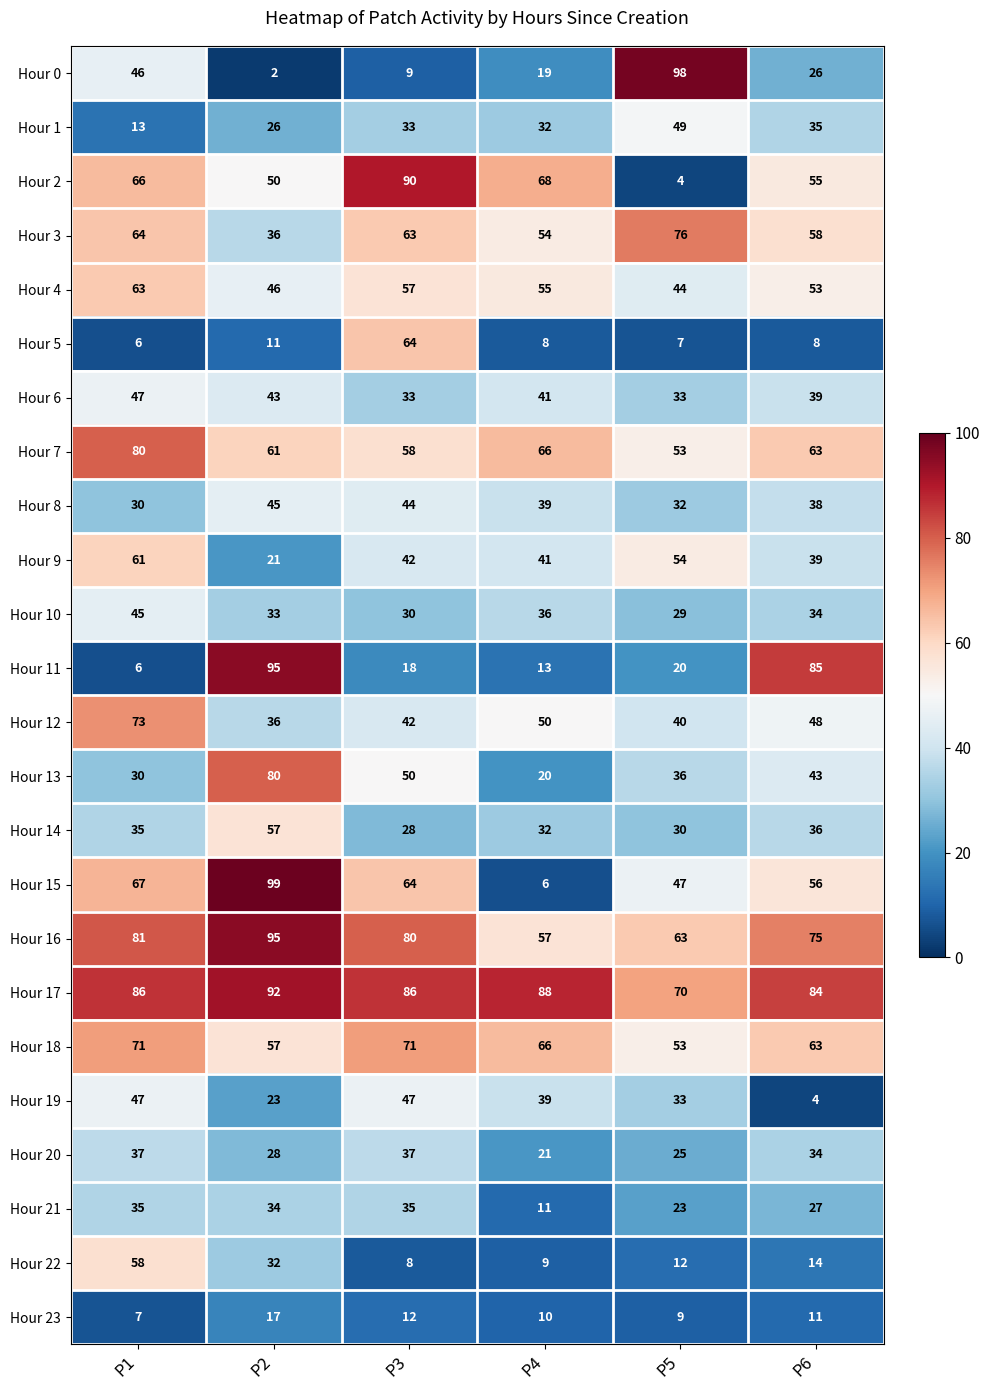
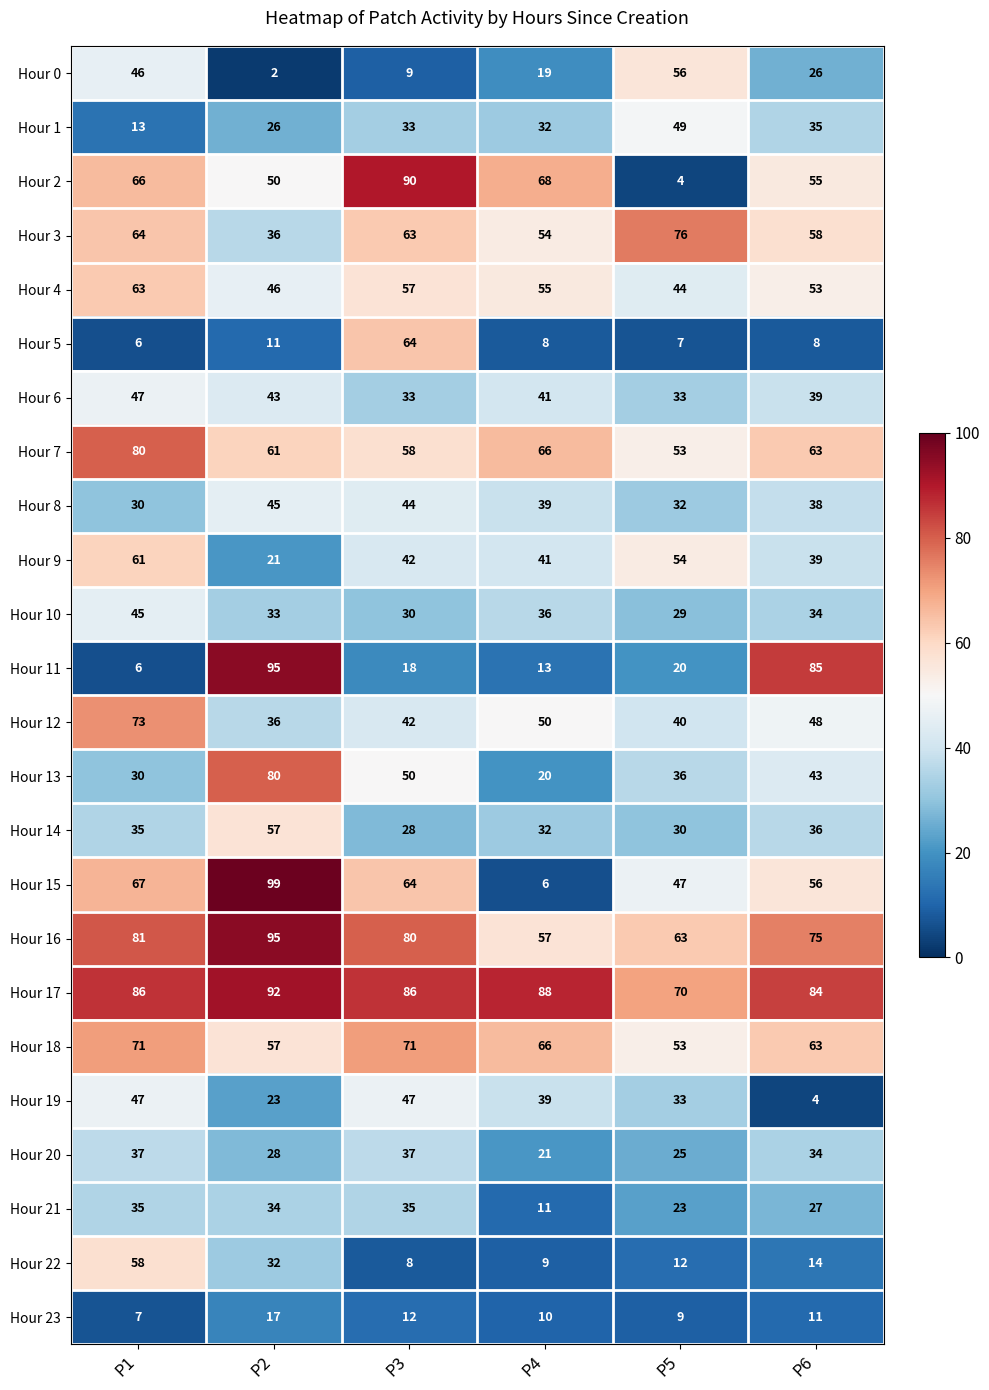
  {
    "Hour 0": {
      "P1": 46,
      "P2": 2,
      "P3": 9,
      "P4": 19,
-     "P5": 98,
+     "P5": 56,
      "P6": 26
    },
    "Hour 1": {
      "P1": 13,
      "P2": 26,
      "P3": 33,
      "P4": 32,
      "P5": 49,
      "P6": 35
    },
    "Hour 2": {
      "P1": 66,
      "P2": 50,
      "P3": 90,
      "P4": 68,
      "P5": 4,
      "P6": 55
    },
    "Hour 3": {
      "P1": 64,
      "P2": 36,
      "P3": 63,
      "P4": 54,
      "P5": 76,
      "P6": 58
    },
    "Hour 4": {
      "P1": 63,
      "P2": 46,
      "P3": 57,
      "P4": 55,
      "P5": 44,
      "P6": 53
    },
    "Hour 5": {
      "P1": 6,
      "P2": 11,
      "P3": 64,
      "P4": 8,
      "P5": 7,
      "P6": 8
    },
    "Hour 6": {
      "P1": 47,
      "P2": 43,
      "P3": 33,
      "P4": 41,
      "P5": 33,
      "P6": 39
    },
    "Hour 7": {
      "P1": 80,
      "P2": 61,
      "P3": 58,
      "P4": 66,
      "P5": 53,
      "P6": 63
    },
    "Hour 8": {
      "P1": 30,
      "P2": 45,
      "P3": 44,
      "P4": 39,
      "P5": 32,
      "P6": 38
    },
    "Hour 9": {
      "P1": 61,
      "P2": 21,
      "P3": 42,
      "P4": 41,
      "P5": 54,
      "P6": 39
    },
    "Hour 10": {
      "P1": 45,
      "P2": 33,
      "P3": 30,
      "P4": 36,
      "P5": 29,
      "P6": 34
    },
    "Hour 11": {
      "P1": 6,
      "P2": 95,
      "P3": 18,
      "P4": 13,
      "P5": 20,
      "P6": 85
    },
    "Hour 12": {
      "P1": 73,
      "P2": 36,
      "P3": 42,
      "P4": 50,
      "P5": 40,
      "P6": 48
    },
    "Hour 13": {
      "P1": 30,
      "P2": 80,
      "P3": 50,
      "P4": 20,
      "P5": 36,
      "P6": 43
    },
    "Hour 14": {
      "P1": 35,
      "P2": 57,
      "P3": 28,
      "P4": 32,
      "P5": 30,
      "P6": 36
    },
    "Hour 15": {
      "P1": 67,
      "P2": 99,
      "P3": 64,
      "P4": 6,
      "P5": 47,
      "P6": 56
    },
    "Hour 16": {
      "P1": 81,
      "P2": 95,
      "P3": 80,
      "P4": 57,
      "P5": 63,
      "P6": 75
    },
    "Hour 17": {
      "P1": 86,
      "P2": 92,
      "P3": 86,
      "P4": 88,
      "P5": 70,
      "P6": 84
    },
    "Hour 18": {
      "P1": 71,
      "P2": 57,
      "P3": 71,
      "P4": 66,
      "P5": 53,
      "P6": 63
    },
    "Hour 19": {
      "P1": 47,
      "P2": 23,
      "P3": 47,
      "P4": 39,
      "P5": 33,
      "P6": 4
    },
    "Hour 20": {
      "P1": 37,
      "P2": 28,
      "P3": 37,
      "P4": 21,
      "P5": 25,
      "P6": 34
    },
    "Hour 21": {
      "P1": 35,
      "P2": 34,
      "P3": 35,
      "P4": 11,
      "P5": 23,
      "P6": 27
    },
    "Hour 22": {
      "P1": 58,
      "P2": 32,
      "P3": 8,
      "P4": 9,
      "P5": 12,
      "P6": 14
    },
    "Hour 23": {
      "P1": 7,
      "P2": 17,
      "P3": 12,
      "P4": 10,
      "P5": 9,
      "P6": 11
    }
  }
